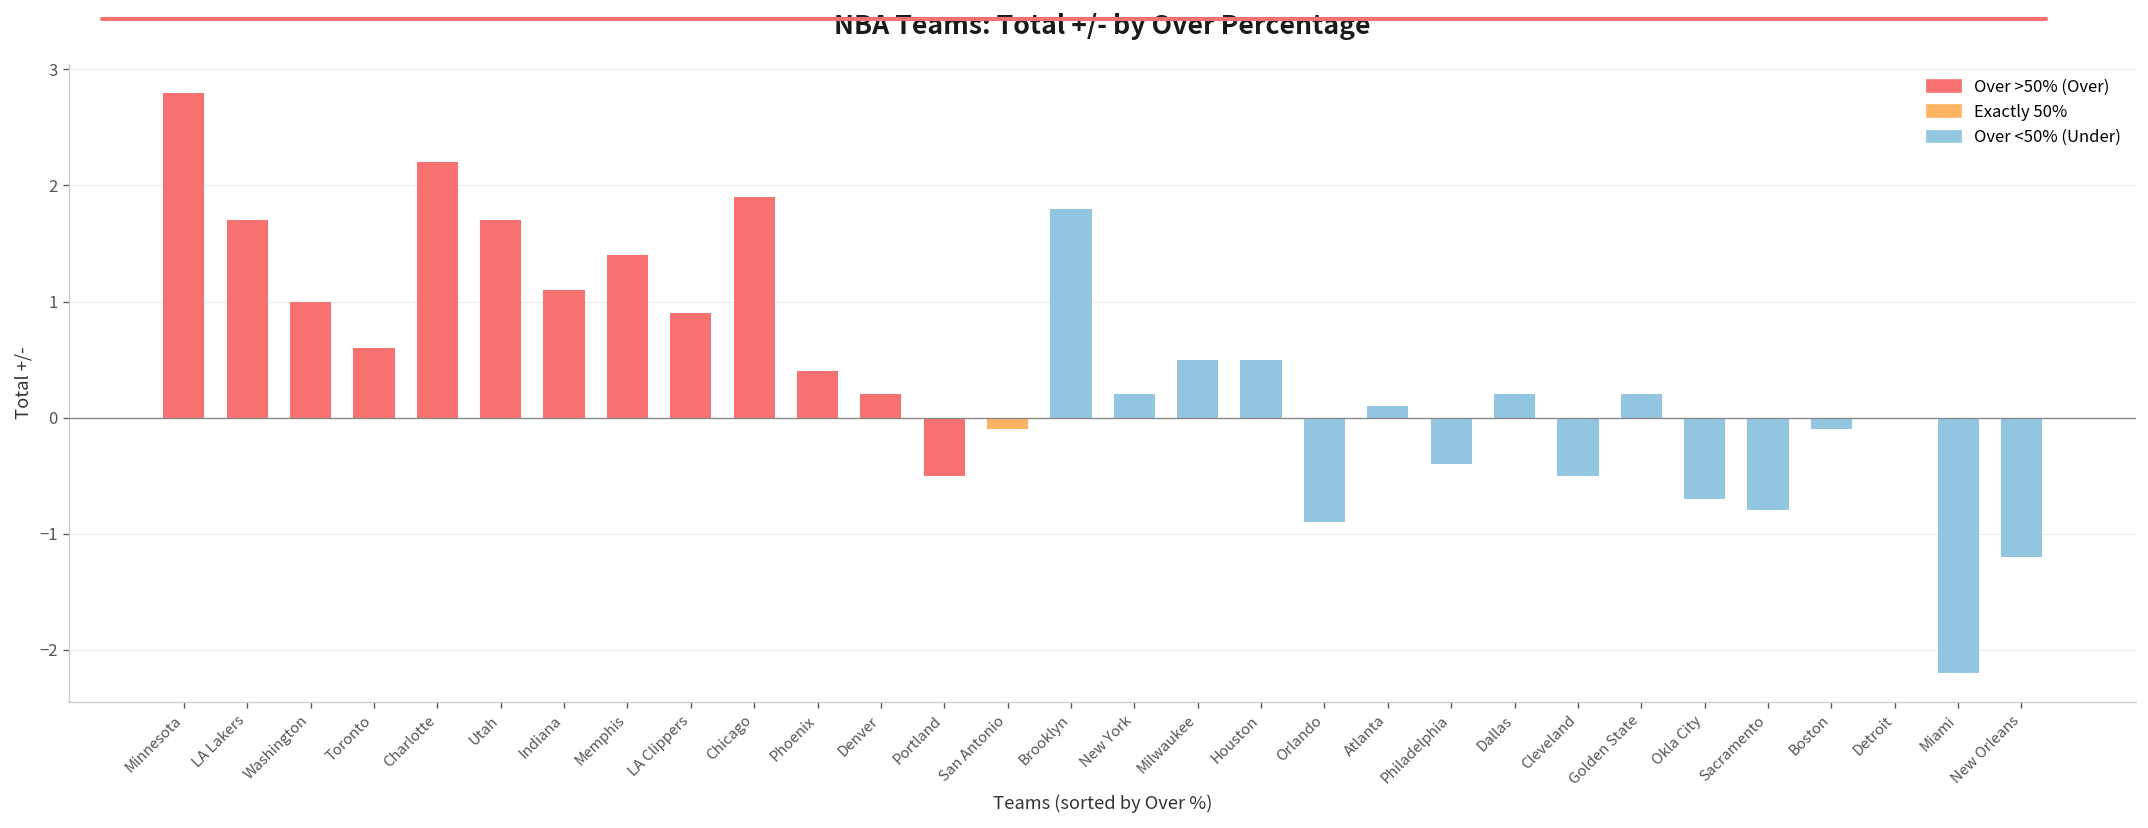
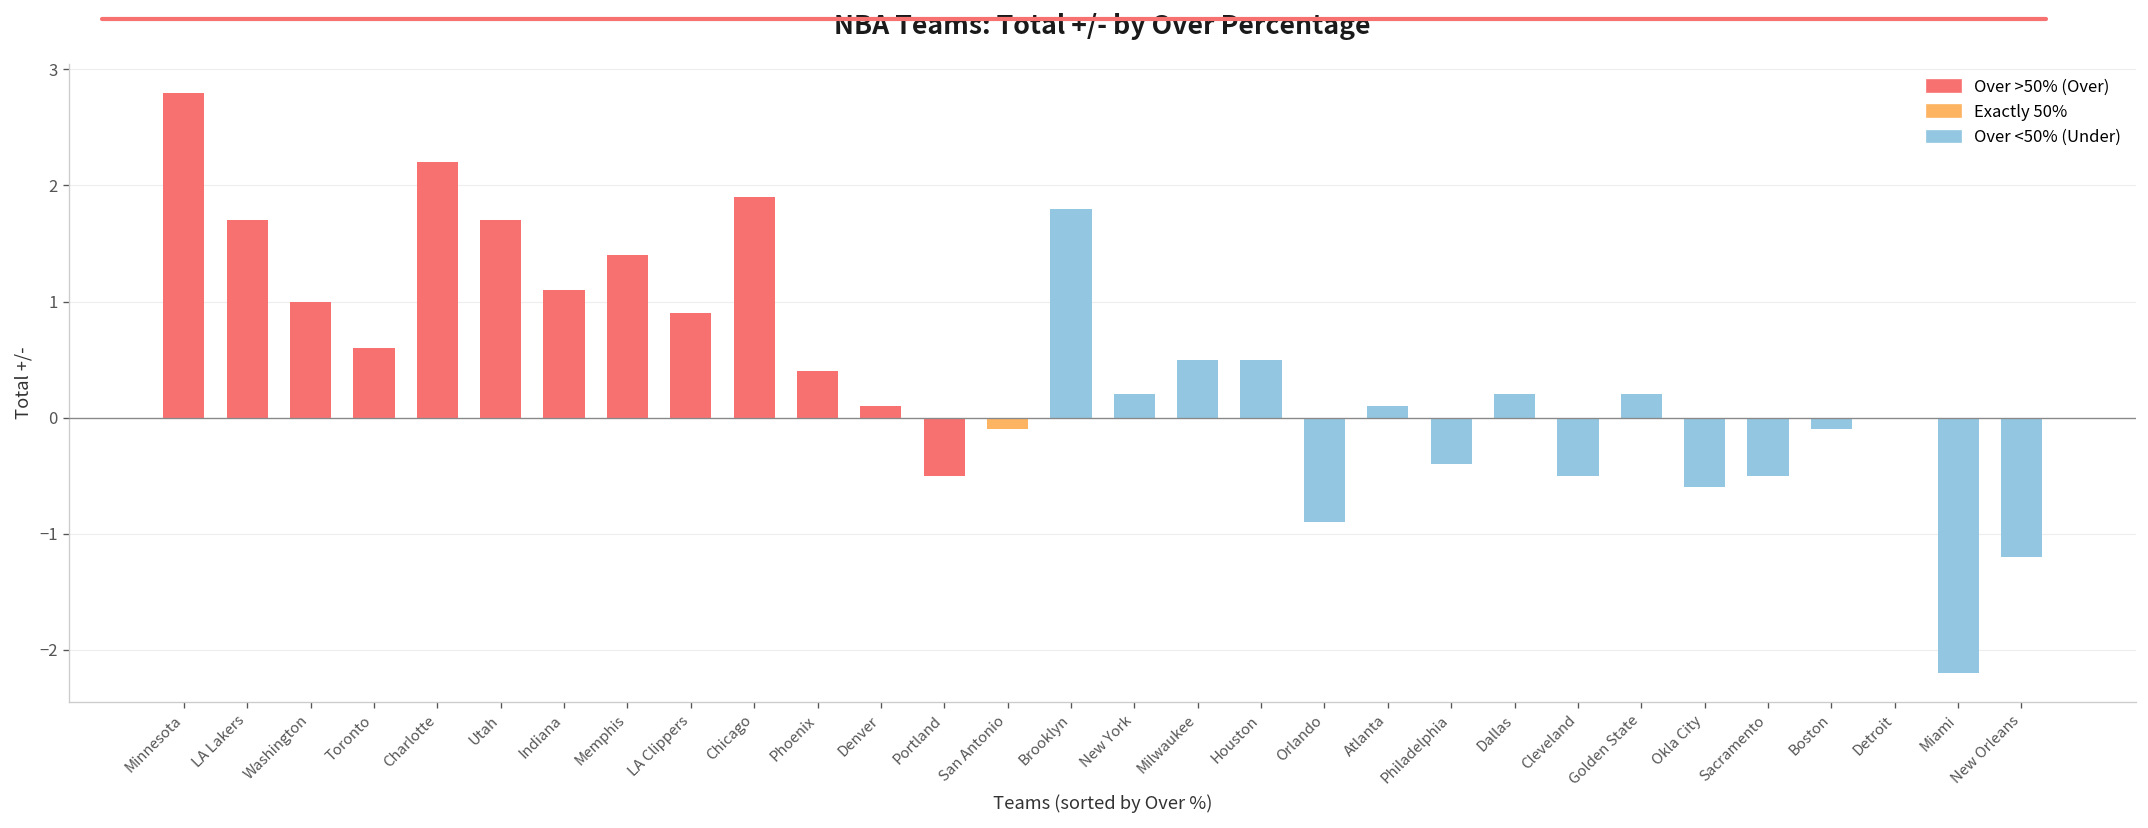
  {
    "Minnesota": 2.8,
    "LA Lakers": 1.7,
    "Washington": 1.0,
    "Toronto": 0.6,
    "Charlotte": 2.2,
    "Utah": 1.7,
    "Indiana": 1.1,
    "Memphis": 1.4,
    "LA Clippers": 0.9,
    "Chicago": 1.9,
    "Phoenix": 0.4,
-   "Denver": 0.2,
+   "Denver": 0.1,
    "Portland": -0.5,
    "San Antonio": -0.1,
    "Brooklyn": 1.8,
    "New York": 0.2,
    "Milwaukee": 0.5,
    "Houston": 0.5,
    "Orlando": -0.9,
    "Atlanta": 0.1,
    "Philadelphia": -0.4,
    "Dallas": 0.2,
    "Cleveland": -0.5,
    "Golden State": 0.2,
-   "Okla City": -0.7,
-   "Sacramento": -0.8,
+   "Okla City": -0.6,
+   "Sacramento": -0.5,
    "Boston": -0.1,
    "Detroit": 0.0,
    "Miami": -2.2,
    "New Orleans": -1.2
  }
